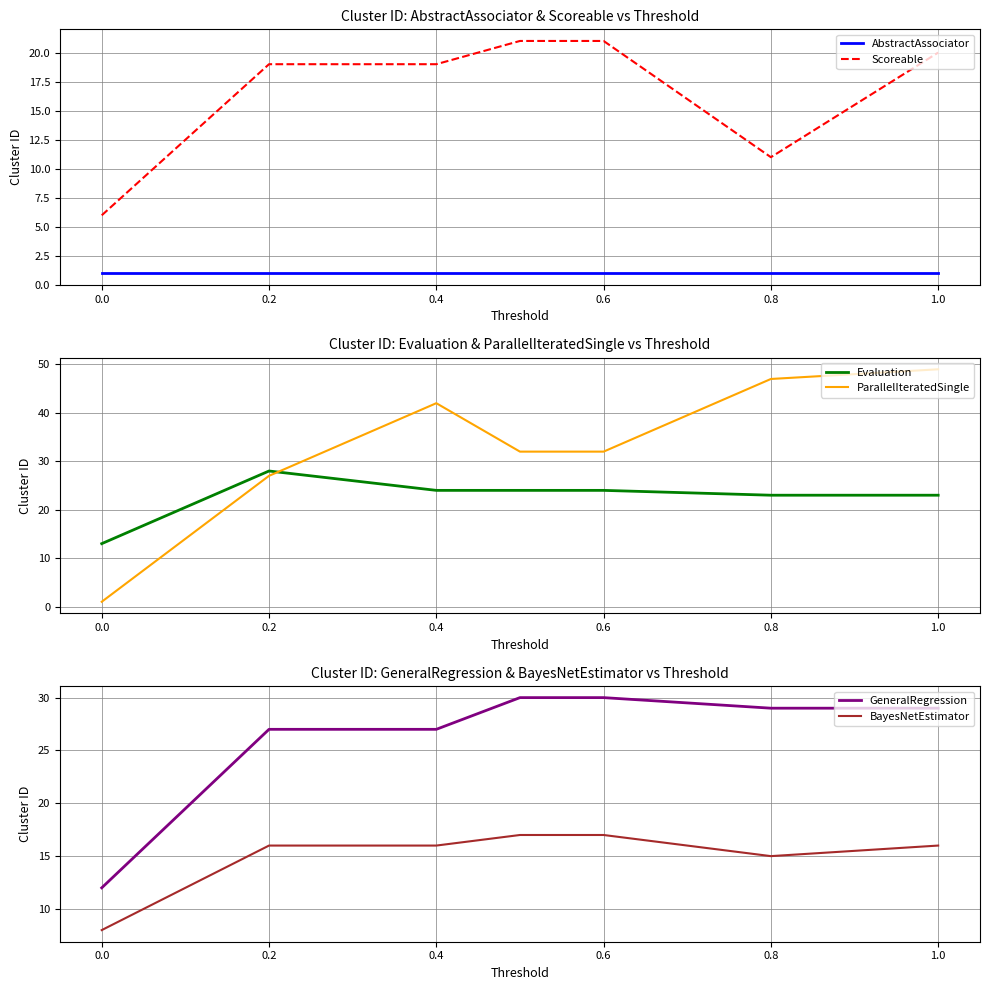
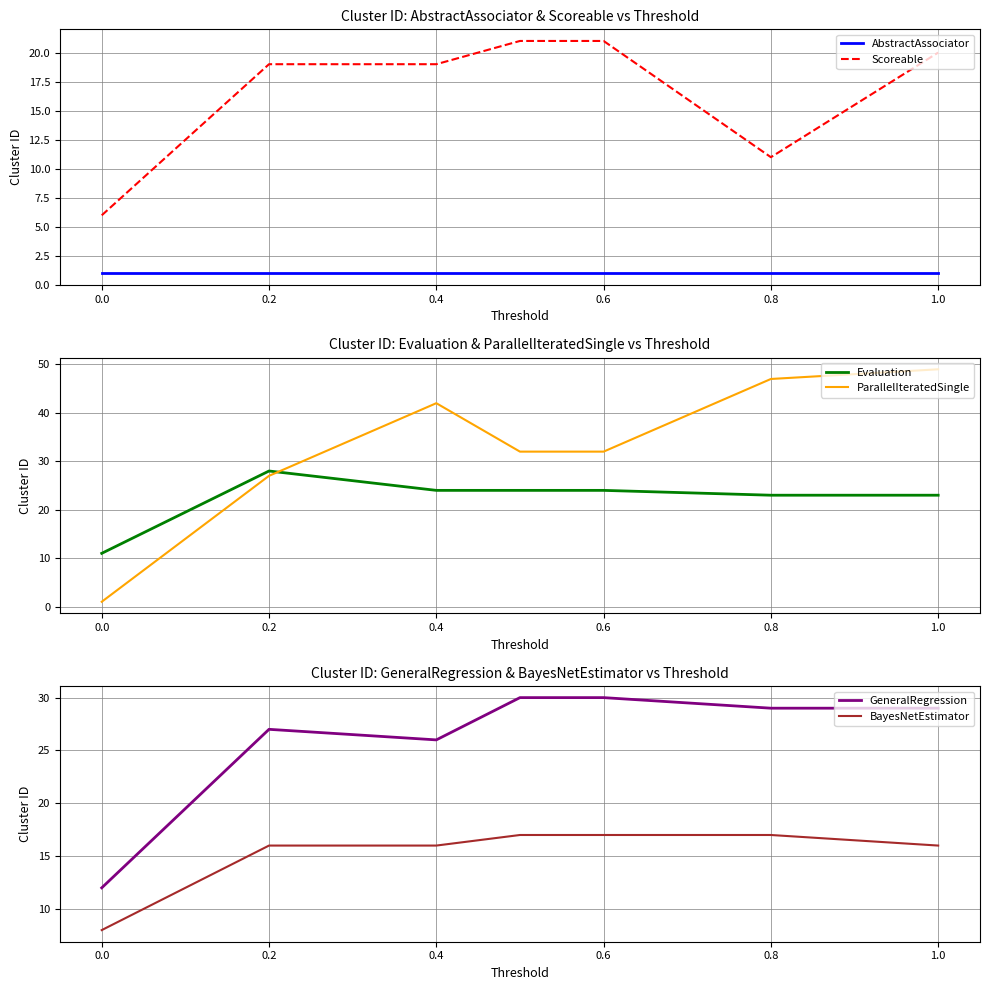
  {
    "Cluster ID: AbstractAssociator & Scoreable vs Threshold": {
      "AbstractAssociator": {
        "0.0": 1.0,
        "0.2": 1.0,
        "0.4": 1.0,
        "0.6": 1.0,
        "0.8": 1.0,
        "1.0": 1.0
      },
      "Scoreable": {
        "0.0": 6.0,
        "0.2": 19.0,
        "0.4": 19.0,
        "0.6": 21.0,
        "0.8": 11.0
      }
    },
    "Cluster ID: Evaluation & ParallelIteratedSingle vs Threshold": {
      "Evaluation": {
-       "0.0": 13,
+       "0.0": 11,
        "0.2": 28,
        "0.4": 24,
        "0.6": 24,
        "0.8": 23,
        "1.0": 23
      },
      "ParallelIteratedSingle": {
        "0.0": 1,
        "0.2": 27,
        "0.4": 42,
        "0.6": 32,
        "0.8": 47
      }
    },
    "Cluster ID: GeneralRegression & BayesNetEstimator vs Threshold": {
      "GeneralRegression": {
        "0.0": 12,
        "0.2": 27,
-       "0.4": 27,
+       "0.4": 26,
        "0.6": 30,
        "0.8": 29
      },
      "BayesNetEstimator": {
        "0.0": 8,
        "0.2": 16,
        "0.4": 16,
        "0.6": 17,
-       "0.8": 15,
+       "0.8": 17,
        "1.0": 16
      }
    }
  }
